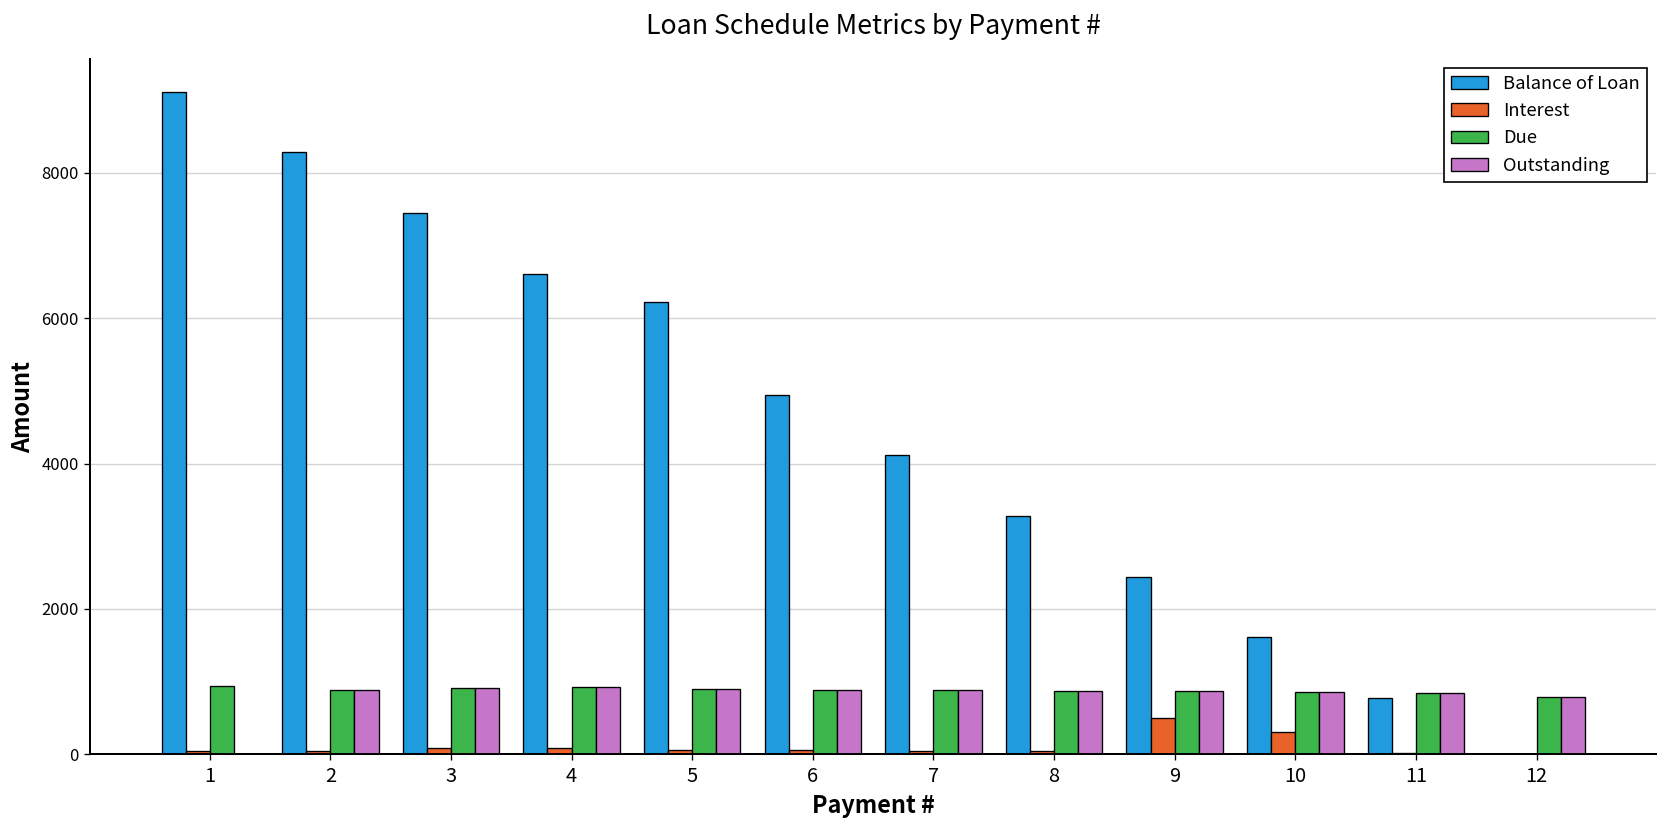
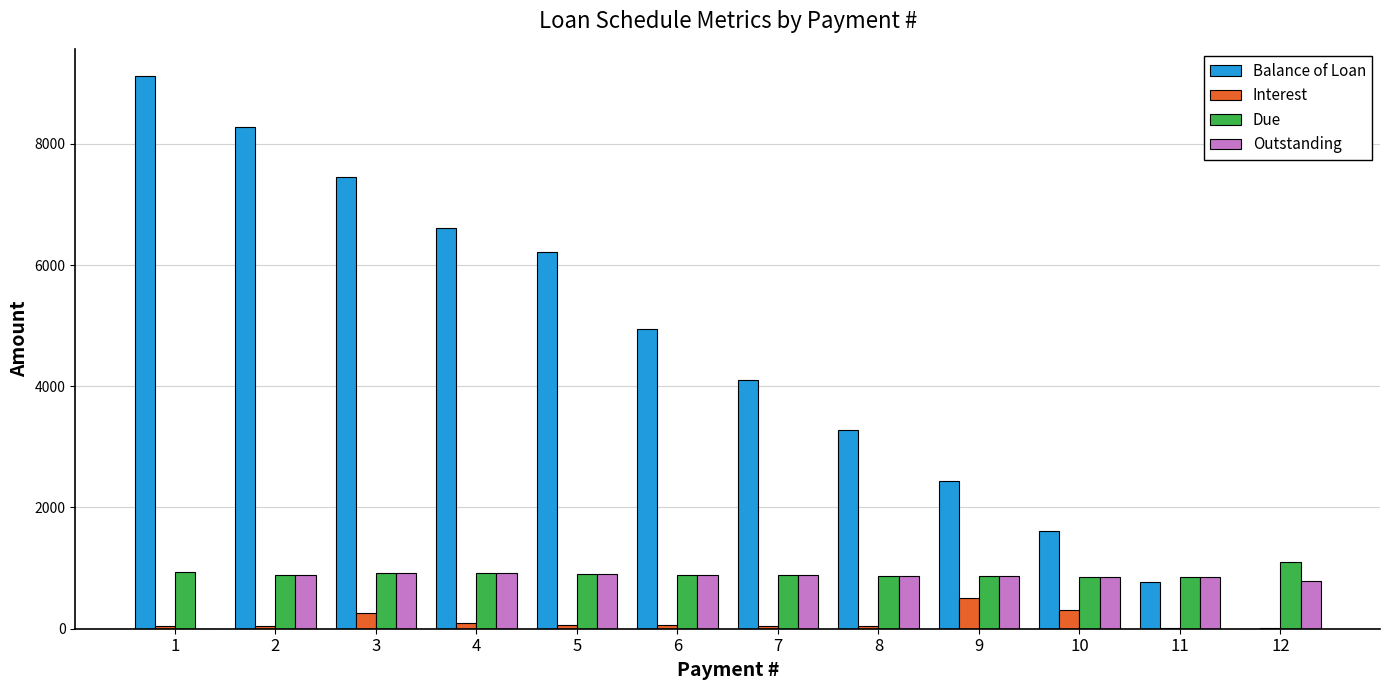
  {
    "Balance of Loan": {
      "1": 9100,
      "2": 8300,
      "3": 7400,
      "4": 6600,
      "5": 6200,
      "6": 4900,
      "7": 4100,
      "8": 3300,
      "9": 2400,
      "10": 1600,
      "11": 800,
      "12": 0
    },
    "Interest": {
      "1": 0,
      "2": 100,
-     "3": 100,
+     "3": 300,
      "4": 100,
      "5": 100,
      "6": 100,
      "7": 0,
      "8": 0,
      "9": 500,
      "10": 300
    },
    "Due": {
      "1": 900,
      "2": 900,
      "3": 900,
      "4": 900,
      "5": 900,
      "6": 900,
      "7": 900,
      "8": 900,
      "9": 900,
      "10": 900,
      "11": 800,
-     "12": 800
+     "12": 1100
    },
    "Outstanding": {
      "1": 0,
      "2": 900,
      "3": 900,
      "4": 900,
      "5": 900,
      "6": 900,
      "7": 900,
      "8": 900,
      "9": 900,
      "10": 900,
      "11": 800,
      "12": 800
    }
  }
